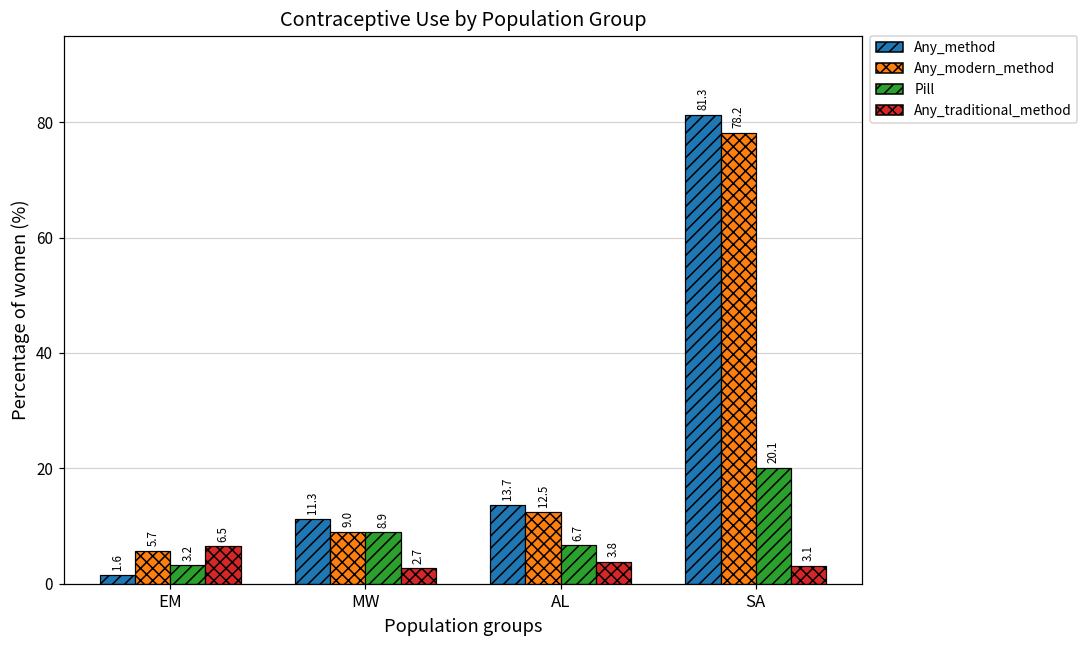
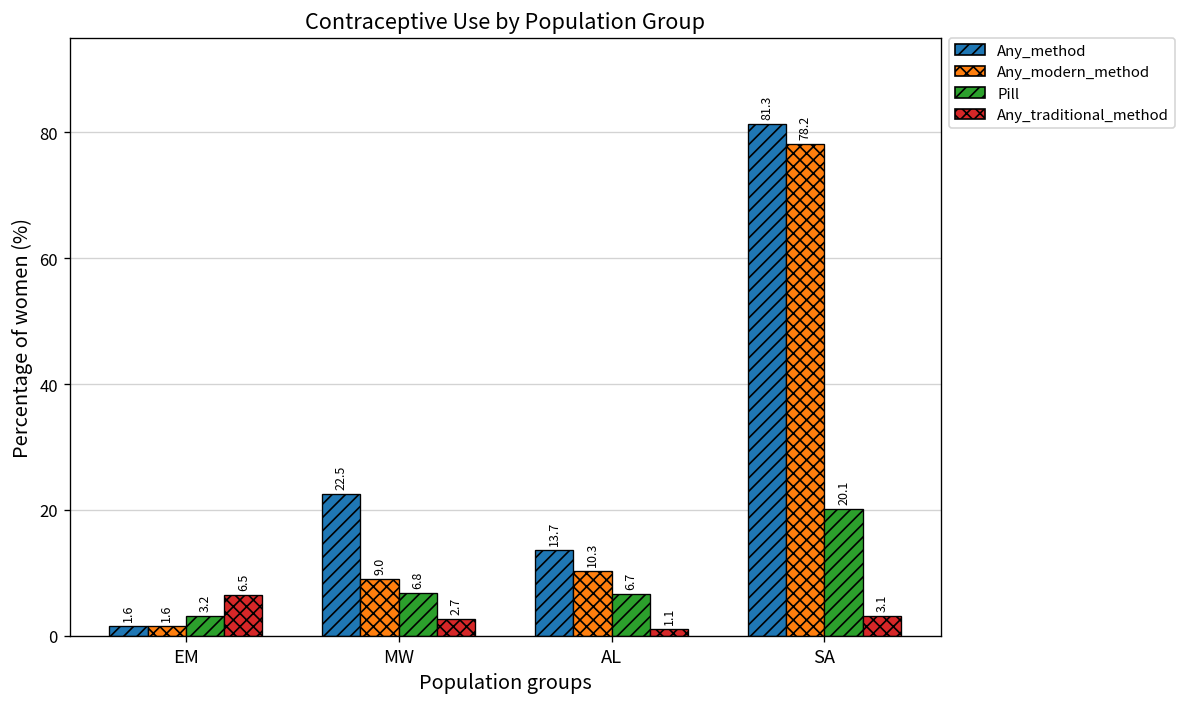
  {
    "Any_method": {
      "EM": 1.6,
-     "MW": 11.3,
+     "MW": 22.5,
      "AL": 13.7,
      "SA": 81.3
    },
    "Any_modern_method": {
-     "EM": 5.7,
+     "EM": 1.6,
      "MW": 9.0,
-     "AL": 12.5,
+     "AL": 10.3,
      "SA": 78.2
    },
    "Pill": {
      "EM": 3.2,
-     "MW": 8.9,
+     "MW": 6.8,
      "AL": 6.7,
      "SA": 20.1
    },
    "Any_traditional_method": {
      "EM": 6.5,
      "MW": 2.7,
-     "AL": 3.8,
+     "AL": 1.1,
      "SA": 3.1
    }
  }
